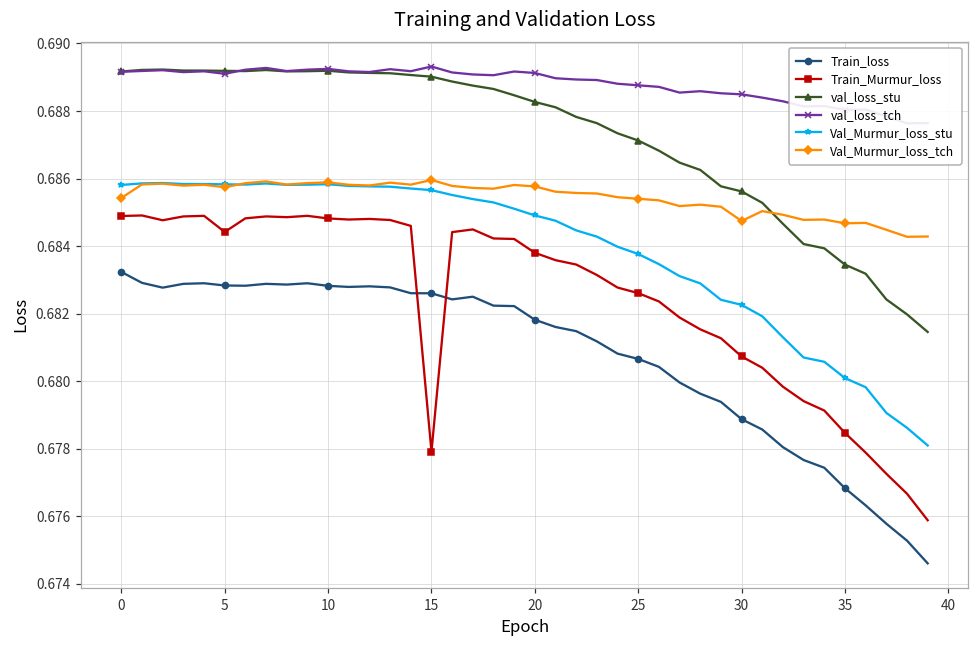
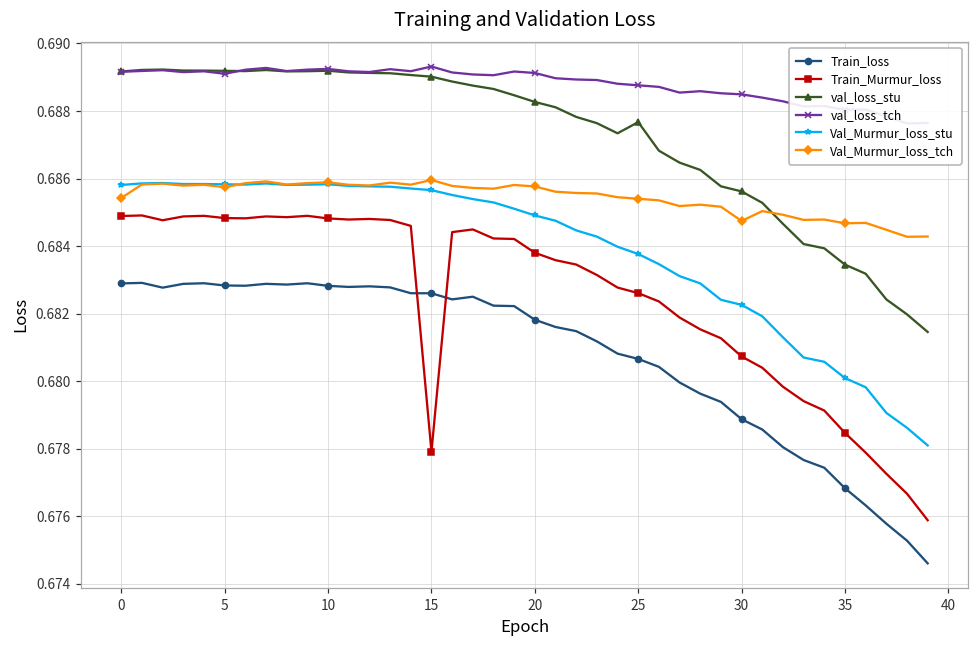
  {
    "Train_loss": {
-     "0": 0.6832,
+     "0": 0.6829,
      "5": 0.6828,
      "10": 0.6828,
      "15": 0.6826,
      "20": 0.6818,
      "25": 0.6807,
      "30": 0.6789,
      "35": 0.6768
    },
    "Train_Murmur_loss": {
      "0": 0.6849,
-     "5": 0.6844,
+     "5": 0.6848,
      "10": 0.6848,
      "15": 0.6779,
      "20": 0.6838,
      "25": 0.6826,
      "30": 0.6807,
      "35": 0.6785
    },
    "val_loss_stu": {
      "5": 0.6892,
      "15": 0.6890,
      "20": 0.6883,
-     "25": 0.6871,
+     "25": 0.6877,
      "30": 0.6856,
      "35": 0.6834
    },
    "val_loss_tch": {
      "5": 0.6891,
      "15": 0.6893,
      "20": 0.6891,
      "25": 0.6888,
      "30": 0.6885
    },
    "Val_Murmur_loss_stu": {
      "0": 0.6858,
      "5": 0.6858,
      "15": 0.6857,
      "20": 0.6849,
      "25": 0.6838,
      "30": 0.6823,
      "35": 0.6801
    },
    "Val_Murmur_loss_tch": {
      "0": 0.6854,
      "5": 0.6857,
      "15": 0.6860,
      "20": 0.6858,
      "25": 0.6854,
      "30": 0.6847,
      "35": 0.6847
    }
  }
